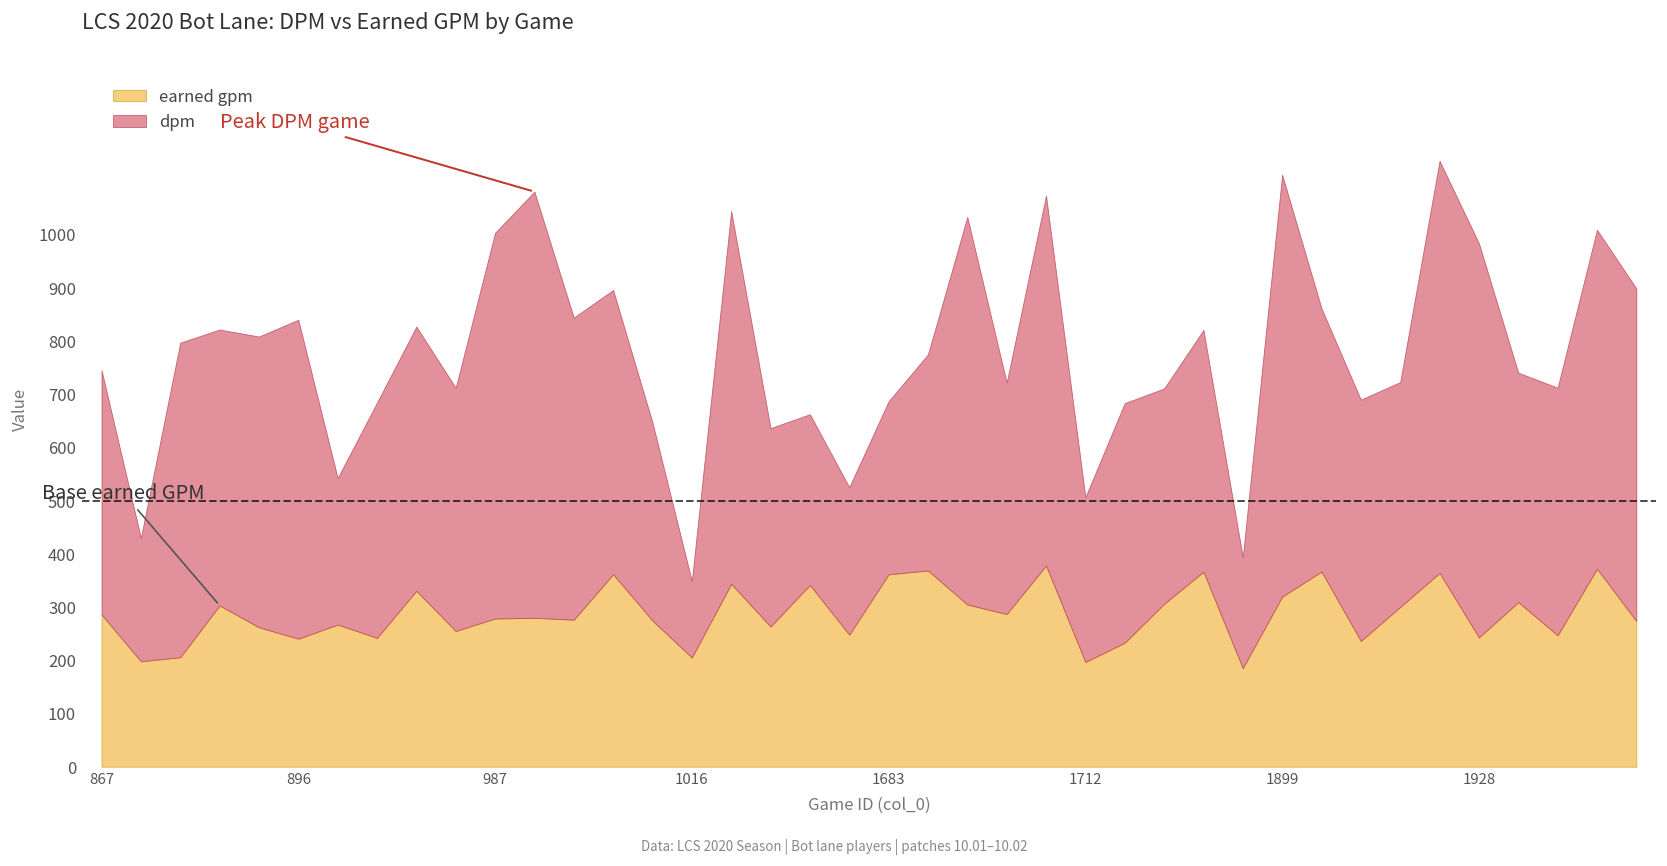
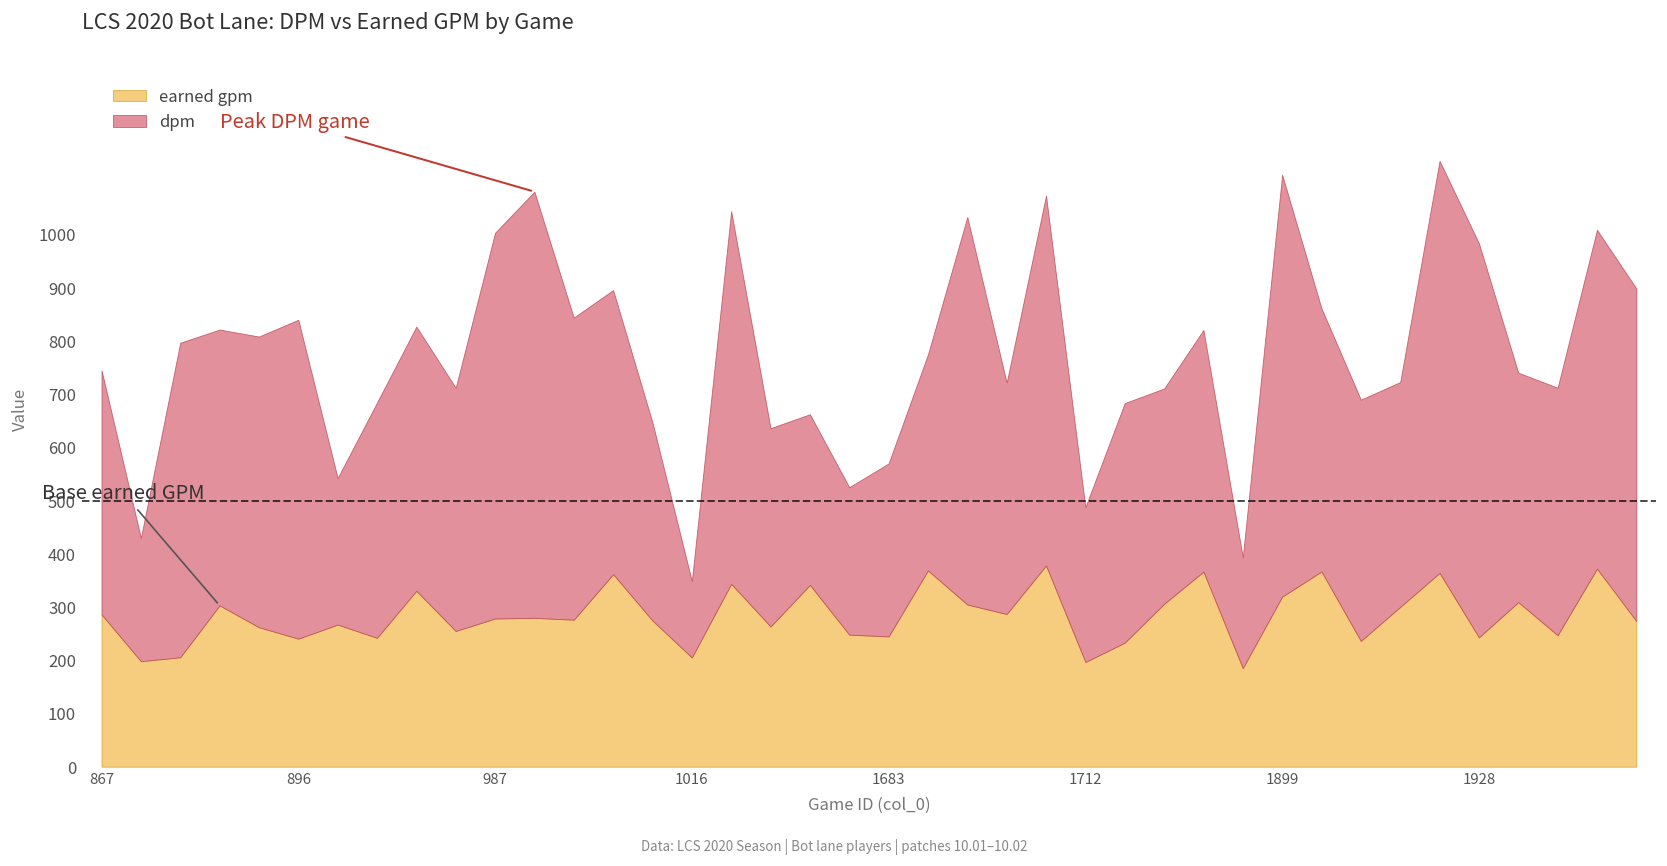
  {
    "earned gpm": {
      "867": 290,
      "896": 240,
      "987": 280,
      "1016": 210,
-     "1683": 360,
+     "1683": 240,
      "1712": 200,
      "1899": 320,
      "1928": 240
    },
    "dpm": {
      "867": 460,
      "896": 600,
      "987": 720,
      "1016": 140,
      "1683": 330,
-     "1712": 310,
+     "1712": 290,
      "1899": 790,
      "1928": 740
    }
  }
